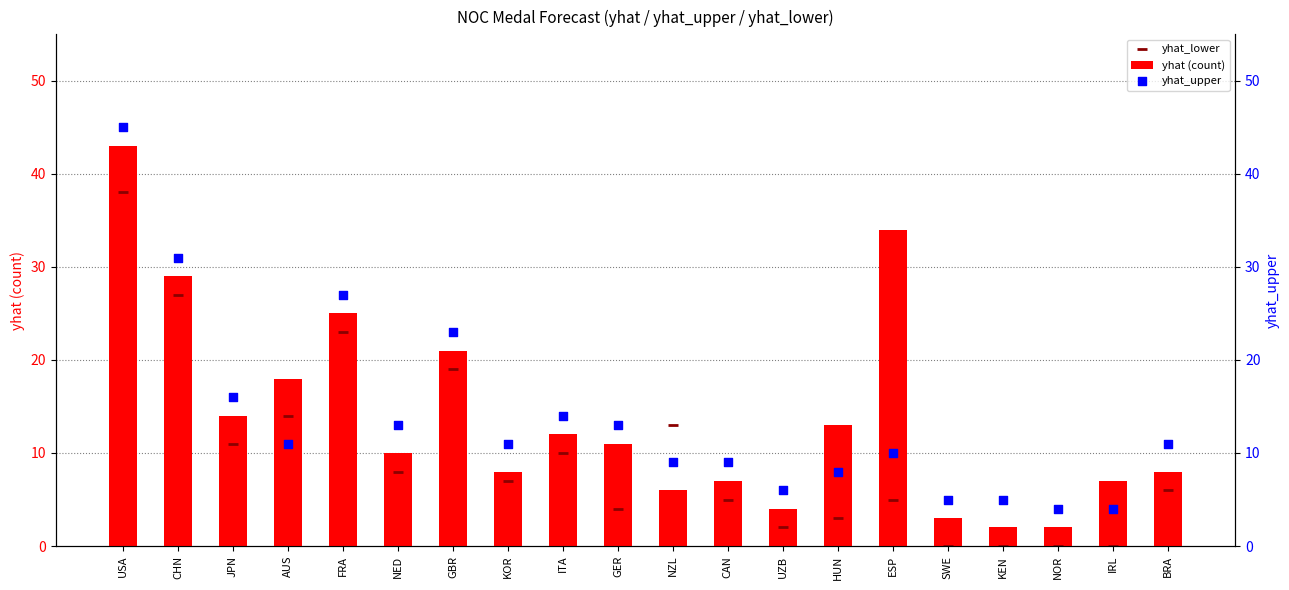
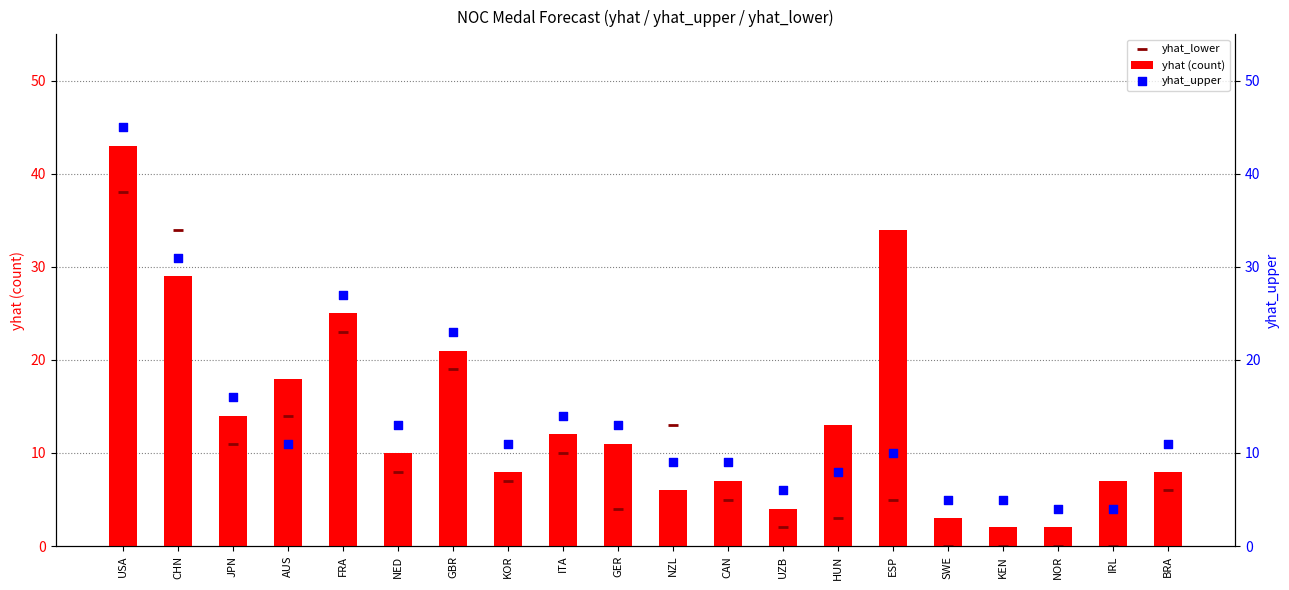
  {
    "yhat (count)": {
      "USA": 43,
      "CHN": 29,
      "JPN": 14,
      "AUS": 18,
      "FRA": 25,
      "NED": 10,
      "GBR": 21,
      "KOR": 8,
      "ITA": 12,
      "GER": 11,
      "NZL": 6,
      "CAN": 7,
      "UZB": 4,
      "HUN": 13,
      "ESP": 34,
      "SWE": 3,
      "KEN": 2,
      "NOR": 2,
      "IRL": 7,
      "BRA": 8
    },
    "yhat_lower": {
-     "CHN": 27
+     "CHN": 34
    }
  }
